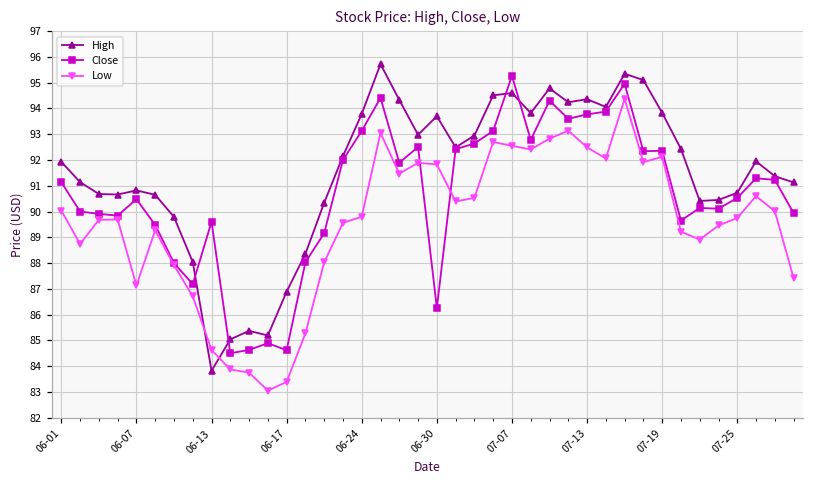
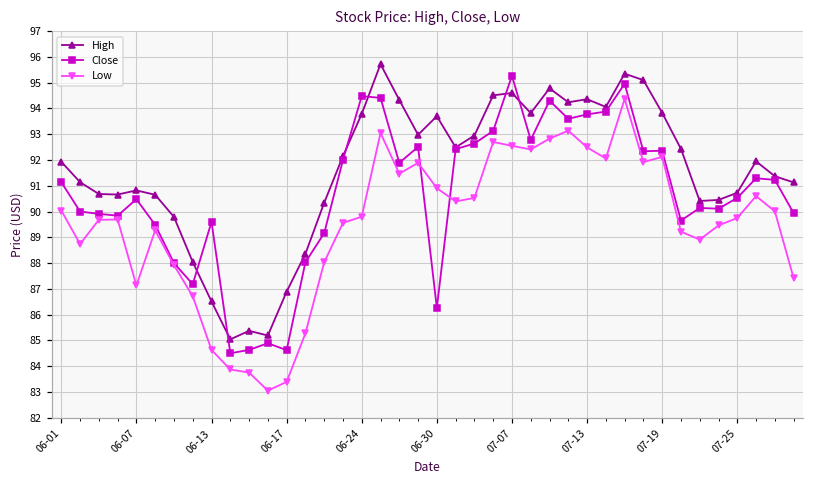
  {
    "High": {
      "06-01": 91.9,
      "06-07": 90.8,
-     "06-13": 83.8,
+     "06-13": 86.5,
      "06-17": 86.9,
      "06-24": 93.8,
      "06-30": 93.7,
      "07-07": 94.6,
      "07-13": 94.4,
      "07-19": 93.8,
      "07-25": 90.7
    },
    "Close": {
      "06-01": 91.1,
      "06-07": 90.5,
      "06-13": 89.6,
      "06-17": 84.6,
-     "06-24": 93.1,
+     "06-24": 94.5,
      "06-30": 86.3,
      "07-07": 95.3,
      "07-13": 93.8,
      "07-19": 92.4,
      "07-25": 90.5
    },
    "Low": {
      "06-01": 90.0,
      "06-07": 87.1,
      "06-13": 84.6,
      "06-17": 83.4,
      "06-24": 89.8,
-     "06-30": 91.8,
+     "06-30": 90.9,
      "07-07": 92.6,
      "07-13": 92.5,
      "07-19": 92.1,
      "07-25": 89.8
    }
  }
